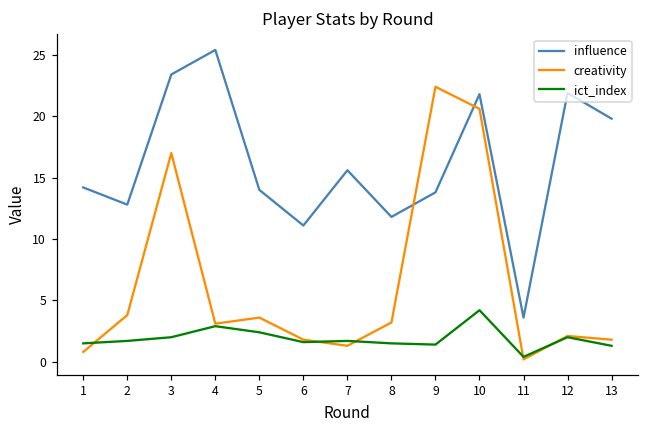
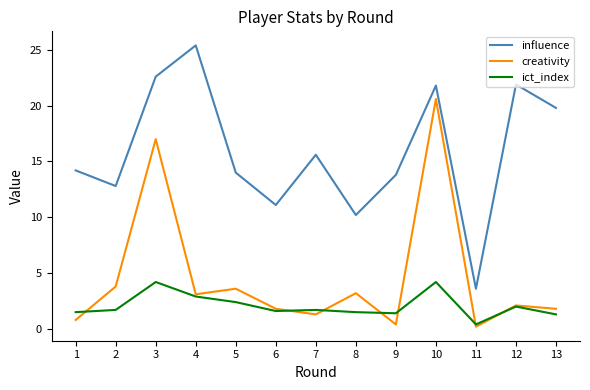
  {
    "influence": {
      "1": 14.2,
      "2": 12.8,
-     "3": 23.4,
+     "3": 22.6,
      "4": 25.4,
      "5": 14.0,
      "6": 11.1,
      "7": 15.6,
-     "8": 11.8,
+     "8": 10.2,
      "9": 13.8,
      "10": 21.8,
      "11": 3.6,
      "13": 19.8
    },
    "creativity": {
      "1": 0.8,
      "2": 3.8,
      "3": 17.0,
      "5": 3.6,
      "7": 1.3,
      "8": 3.2,
-     "9": 22.4,
+     "9": 0.4,
      "10": 20.6,
      "13": 1.8
    },
    "ict_index": {
      "1": 1.5,
      "2": 1.7,
-     "3": 2.0,
+     "3": 4.2,
      "5": 2.4,
      "7": 1.7,
      "8": 1.5,
      "9": 1.4,
      "10": 4.2,
      "13": 1.3
    }
  }
